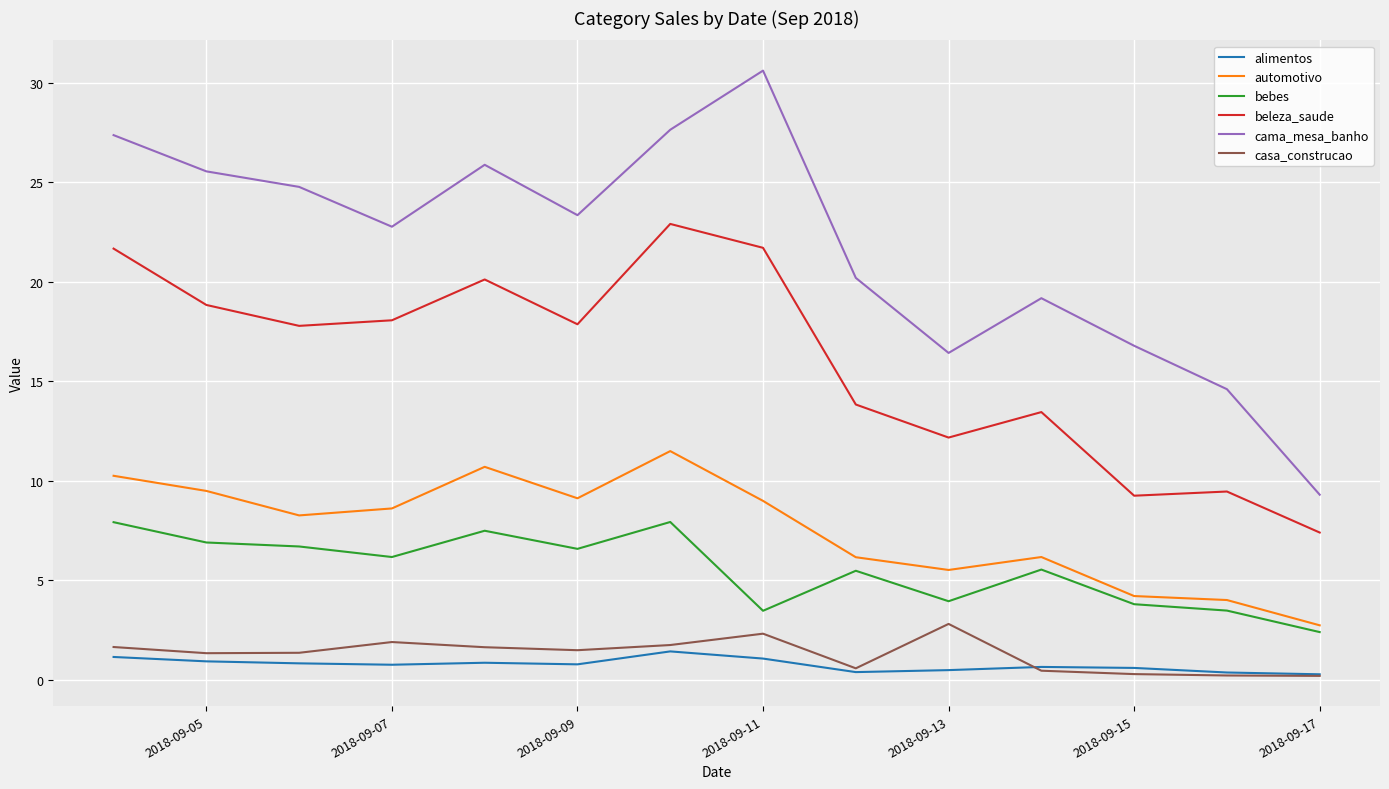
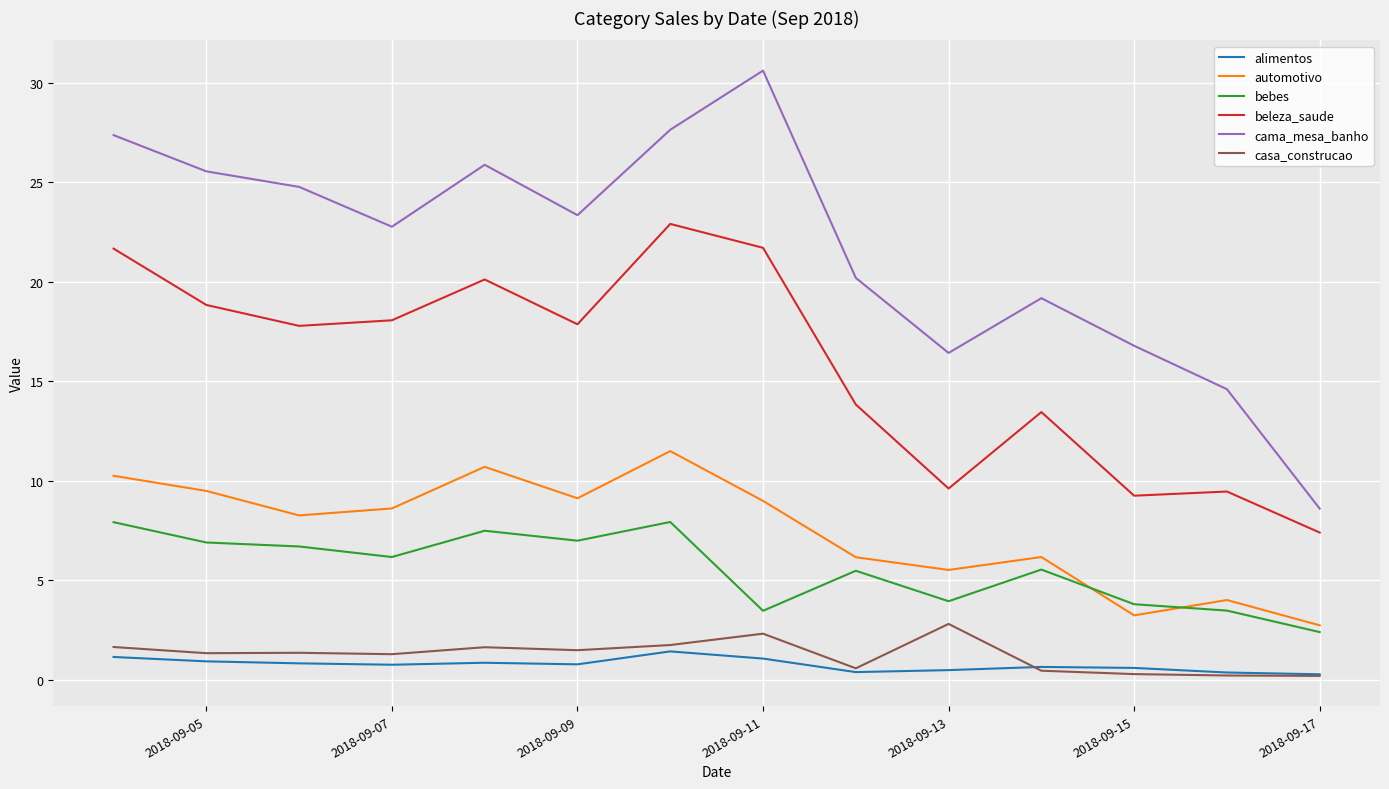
  {
    "alimentos": {
      "2018-09-05": 0.9,
      "2018-09-07": 0.8,
      "2018-09-09": 0.8,
      "2018-09-11": 1.1,
      "2018-09-13": 0.5,
      "2018-09-15": 0.6
    },
    "automotivo": {
      "2018-09-05": 9.5,
      "2018-09-07": 8.6,
      "2018-09-09": 9.1,
      "2018-09-11": 9.0,
      "2018-09-13": 5.5,
-     "2018-09-15": 4.2,
+     "2018-09-15": 3.2,
      "2018-09-17": 2.7
    },
    "bebes": {
      "2018-09-05": 6.9,
      "2018-09-07": 6.2,
-     "2018-09-09": 6.6,
+     "2018-09-09": 7.0,
      "2018-09-11": 3.5,
      "2018-09-13": 4.0,
      "2018-09-15": 3.8,
      "2018-09-17": 2.4
    },
    "beleza_saude": {
      "2018-09-05": 18.8,
      "2018-09-07": 18.1,
      "2018-09-09": 17.9,
      "2018-09-11": 21.7,
-     "2018-09-13": 12.2,
+     "2018-09-13": 9.6,
      "2018-09-15": 9.3,
      "2018-09-17": 7.4
    },
    "cama_mesa_banho": {
      "2018-09-05": 25.5,
      "2018-09-07": 22.8,
      "2018-09-09": 23.3,
      "2018-09-11": 30.6,
      "2018-09-13": 16.4,
      "2018-09-15": 16.8,
-     "2018-09-17": 9.3
+     "2018-09-17": 8.6
    },
    "casa_construcao": {
      "2018-09-05": 1.3,
-     "2018-09-07": 1.9,
+     "2018-09-07": 1.3,
      "2018-09-09": 1.5,
      "2018-09-11": 2.3,
      "2018-09-13": 2.8,
      "2018-09-15": 0.3
    }
  }
